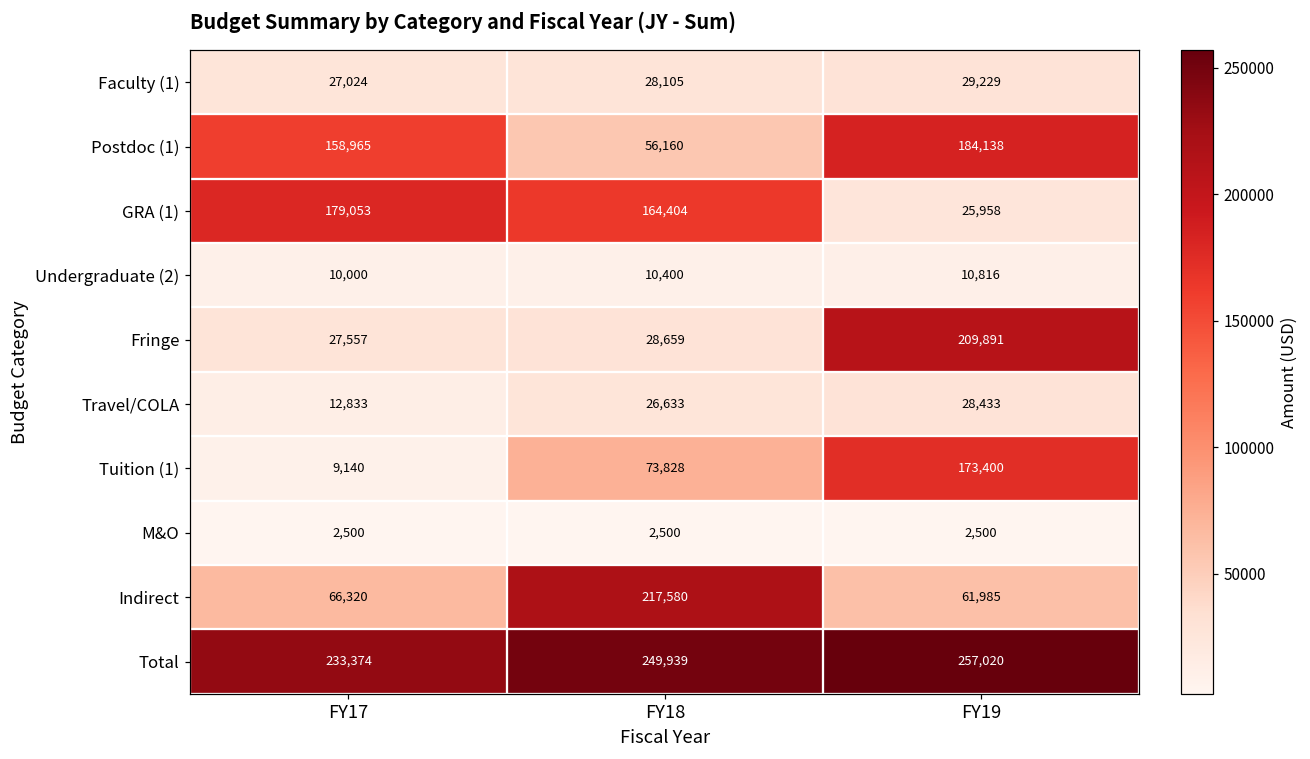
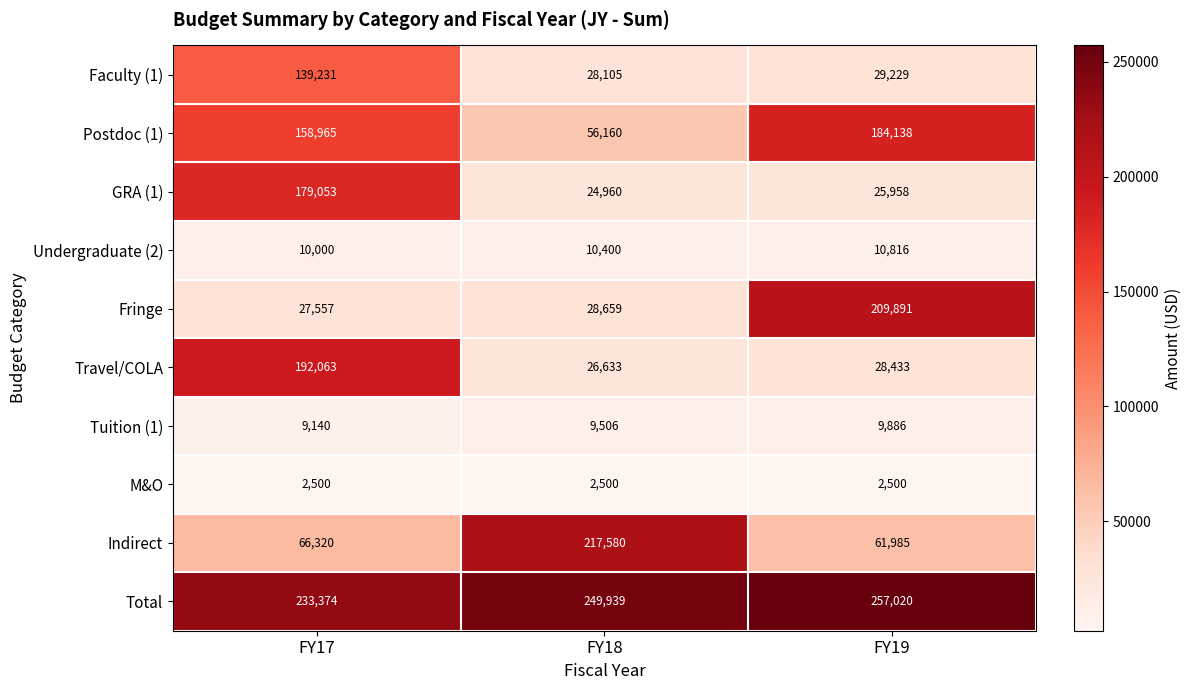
  {
    "Faculty (1)": {
-     "FY17": "27,024",
+     "FY17": "139,231",
      "FY18": "28,105",
      "FY19": "29,229"
    },
    "Postdoc (1)": {
      "FY17": "158,965",
      "FY18": "56,160",
      "FY19": "184,138"
    },
    "GRA (1)": {
      "FY17": "179,053",
-     "FY18": "164,404",
+     "FY18": "24,960",
      "FY19": "25,958"
    },
    "Undergraduate (2)": {
      "FY17": "10,000",
      "FY18": "10,400",
      "FY19": "10,816"
    },
    "Fringe": {
      "FY17": "27,557",
      "FY18": "28,659",
      "FY19": "209,891"
    },
    "Travel/COLA": {
-     "FY17": "12,833",
+     "FY17": "192,063",
      "FY18": "26,633",
      "FY19": "28,433"
    },
    "Tuition (1)": {
      "FY17": "9,140",
-     "FY18": "73,828",
-     "FY19": "173,400"
+     "FY18": "9,506",
+     "FY19": "9,886"
    },
    "M&O": {
      "FY17": "2,500",
      "FY18": "2,500",
      "FY19": "2,500"
    },
    "Indirect": {
      "FY17": "66,320",
      "FY18": "217,580",
      "FY19": "61,985"
    },
    "Total": {
      "FY17": "233,374",
      "FY18": "249,939",
      "FY19": "257,020"
    }
  }
